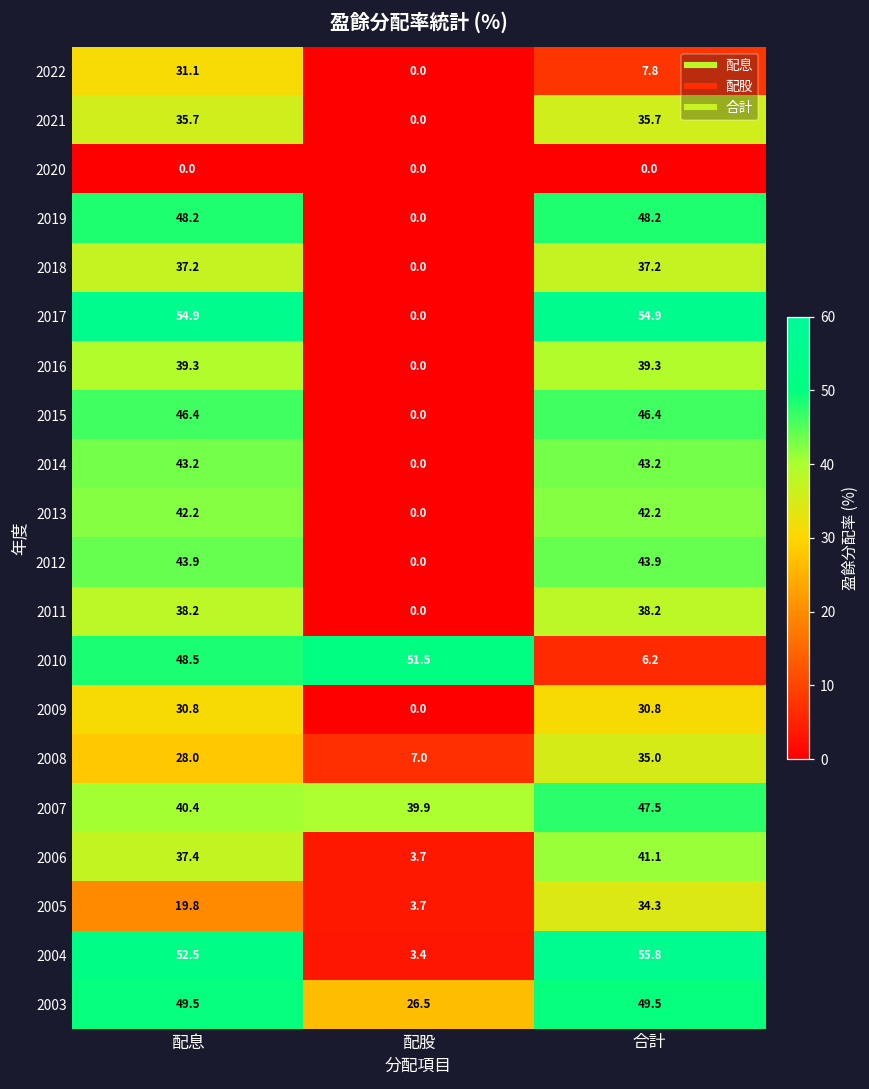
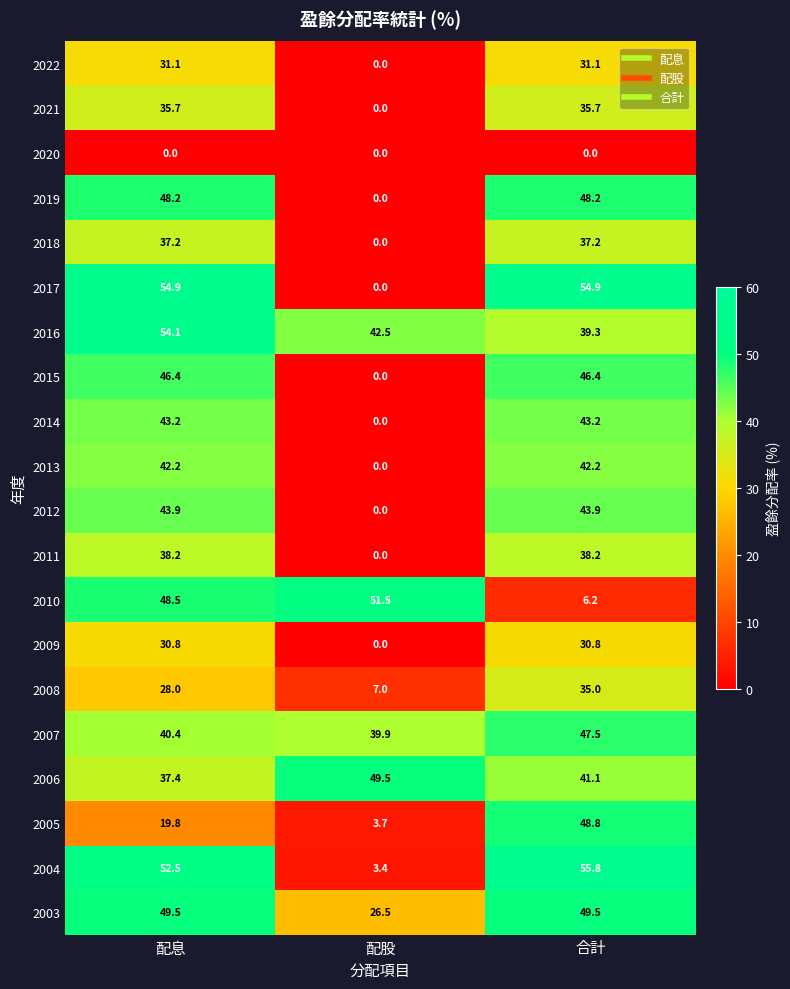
  {
    "2022": {
      "配息": 31.1,
      "配股": 0.0,
-     "合計": 7.8
+     "合計": 31.1
    },
    "2021": {
      "配息": 35.7,
      "配股": 0.0,
      "合計": 35.7
    },
    "2020": {
      "配息": 0.0,
      "配股": 0.0,
      "合計": 0.0
    },
    "2019": {
      "配息": 48.2,
      "配股": 0.0,
      "合計": 48.2
    },
    "2018": {
      "配息": 37.2,
      "配股": 0.0,
      "合計": 37.2
    },
    "2017": {
      "配息": 54.9,
      "配股": 0.0,
      "合計": 54.9
    },
    "2016": {
-     "配息": 39.3,
-     "配股": 0.0,
+     "配息": 54.1,
+     "配股": 42.5,
      "合計": 39.3
    },
    "2015": {
      "配息": 46.4,
      "配股": 0.0,
      "合計": 46.4
    },
    "2014": {
      "配息": 43.2,
      "配股": 0.0,
      "合計": 43.2
    },
    "2013": {
      "配息": 42.2,
      "配股": 0.0,
      "合計": 42.2
    },
    "2012": {
      "配息": 43.9,
      "配股": 0.0,
      "合計": 43.9
    },
    "2011": {
      "配息": 38.2,
      "配股": 0.0,
      "合計": 38.2
    },
    "2010": {
      "配息": 48.5,
      "配股": 51.5,
      "合計": 6.2
    },
    "2009": {
      "配息": 30.8,
      "配股": 0.0,
      "合計": 30.8
    },
    "2008": {
      "配息": 28.0,
      "配股": 7.0,
      "合計": 35.0
    },
    "2007": {
      "配息": 40.4,
      "配股": 39.9,
      "合計": 47.5
    },
    "2006": {
      "配息": 37.4,
-     "配股": 3.7,
+     "配股": 49.5,
      "合計": 41.1
    },
    "2005": {
      "配息": 19.8,
      "配股": 3.7,
-     "合計": 34.3
+     "合計": 48.8
    },
    "2004": {
      "配息": 52.5,
      "配股": 3.4,
      "合計": 55.8
    },
    "2003": {
      "配息": 49.5,
      "配股": 26.5,
      "合計": 49.5
    }
  }
